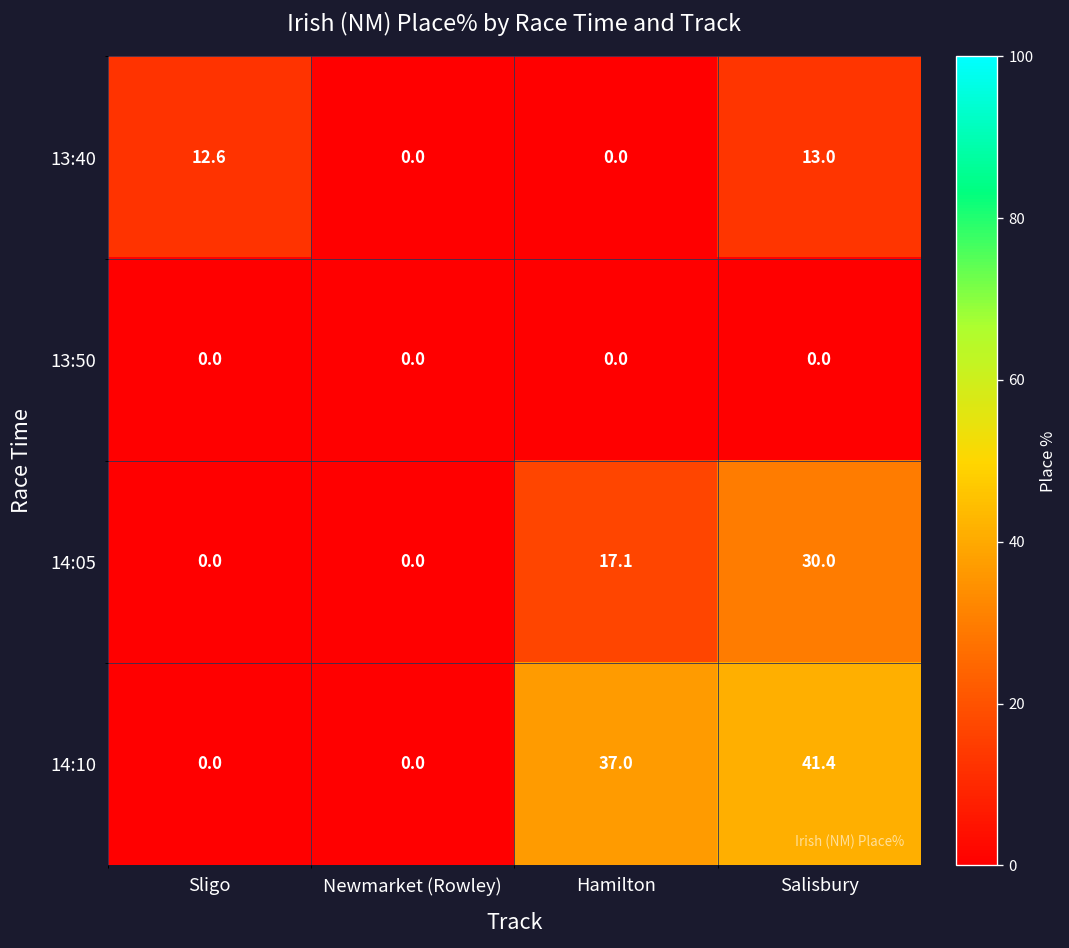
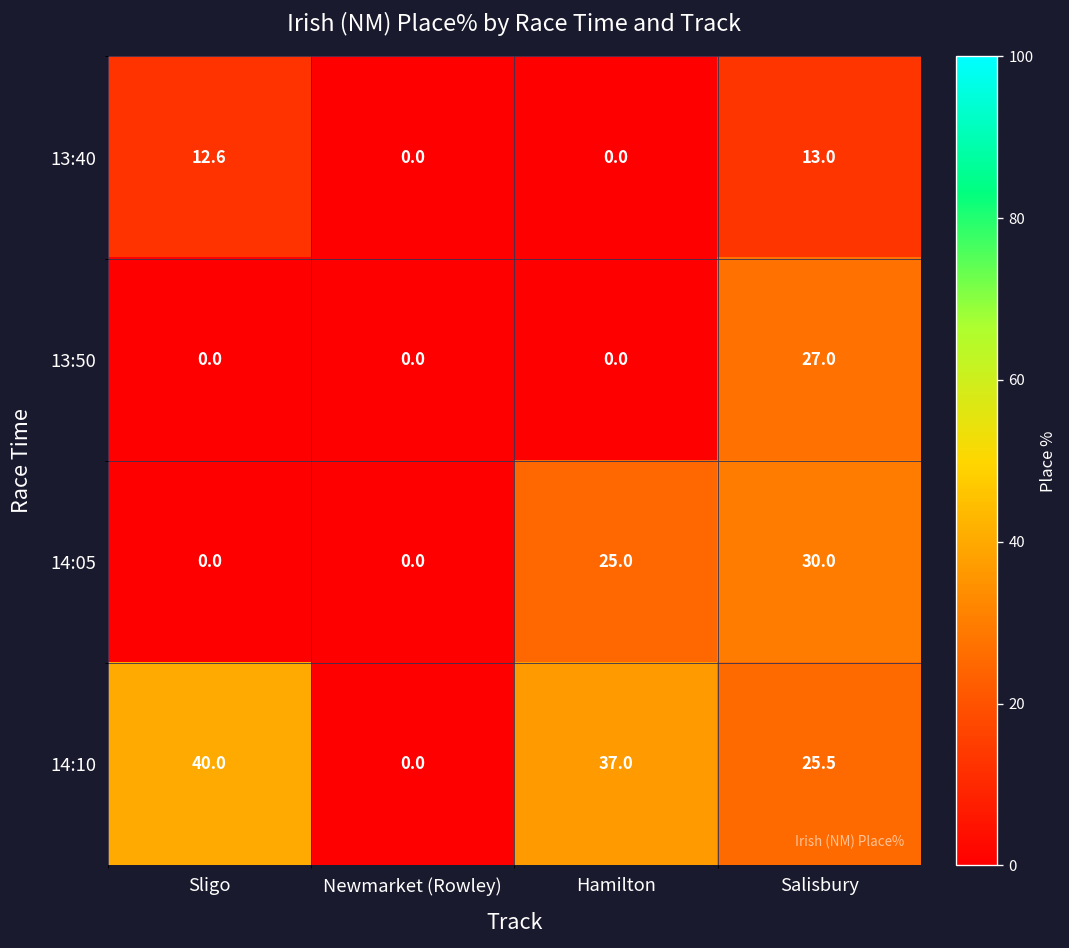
  {
    "13:40": {
      "Sligo": 12.6,
      "Newmarket (Rowley)": 0.0,
      "Hamilton": 0.0,
      "Salisbury": 13.0
    },
    "13:50": {
      "Sligo": 0.0,
      "Newmarket (Rowley)": 0.0,
      "Hamilton": 0.0,
-     "Salisbury": 0.0
+     "Salisbury": 27.0
    },
    "14:05": {
      "Sligo": 0.0,
      "Newmarket (Rowley)": 0.0,
-     "Hamilton": 17.1,
+     "Hamilton": 25.0,
      "Salisbury": 30.0
    },
    "14:10": {
-     "Sligo": 0.0,
+     "Sligo": 40.0,
      "Newmarket (Rowley)": 0.0,
      "Hamilton": 37.0,
-     "Salisbury": 41.4
+     "Salisbury": 25.5
    }
  }
